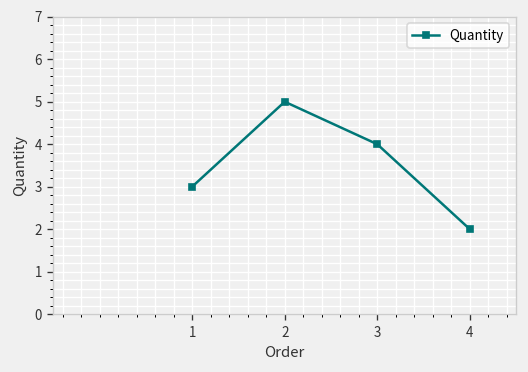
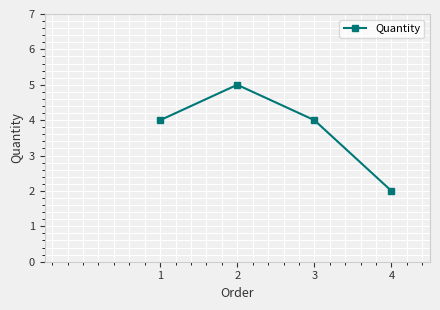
  {
-   "1": 3,
+   "1": 4,
    "2": 5,
    "3": 4,
    "4": 2
  }
